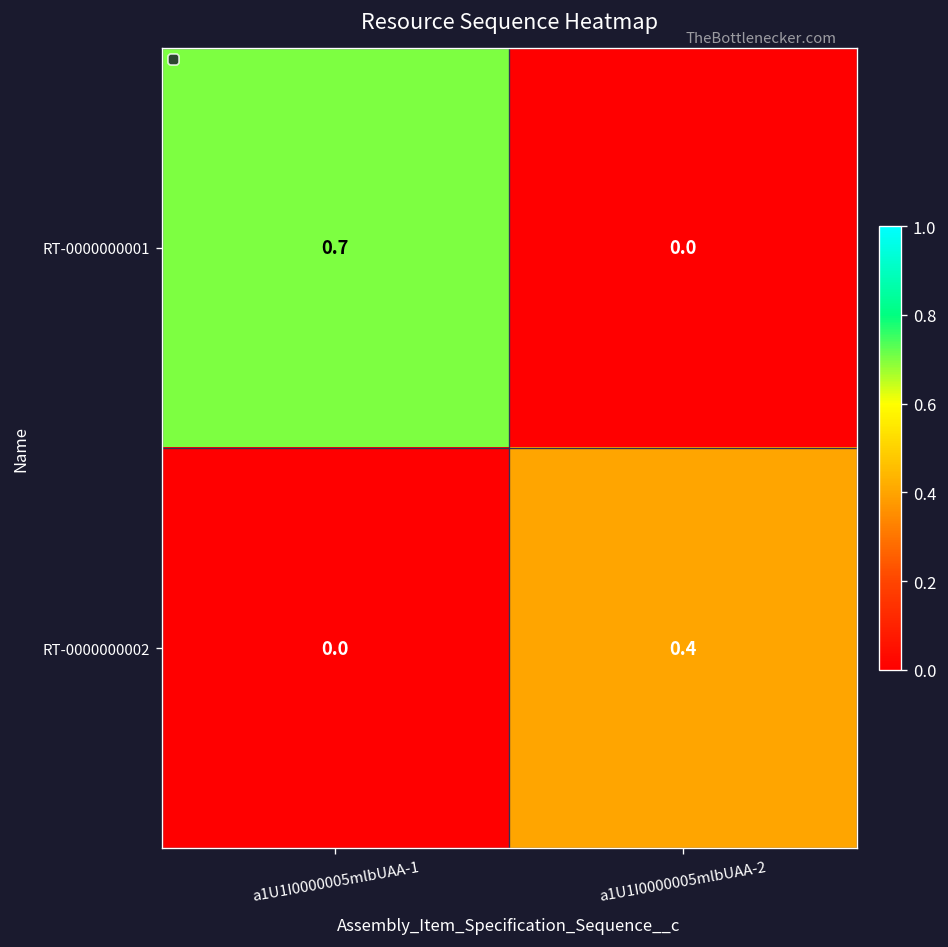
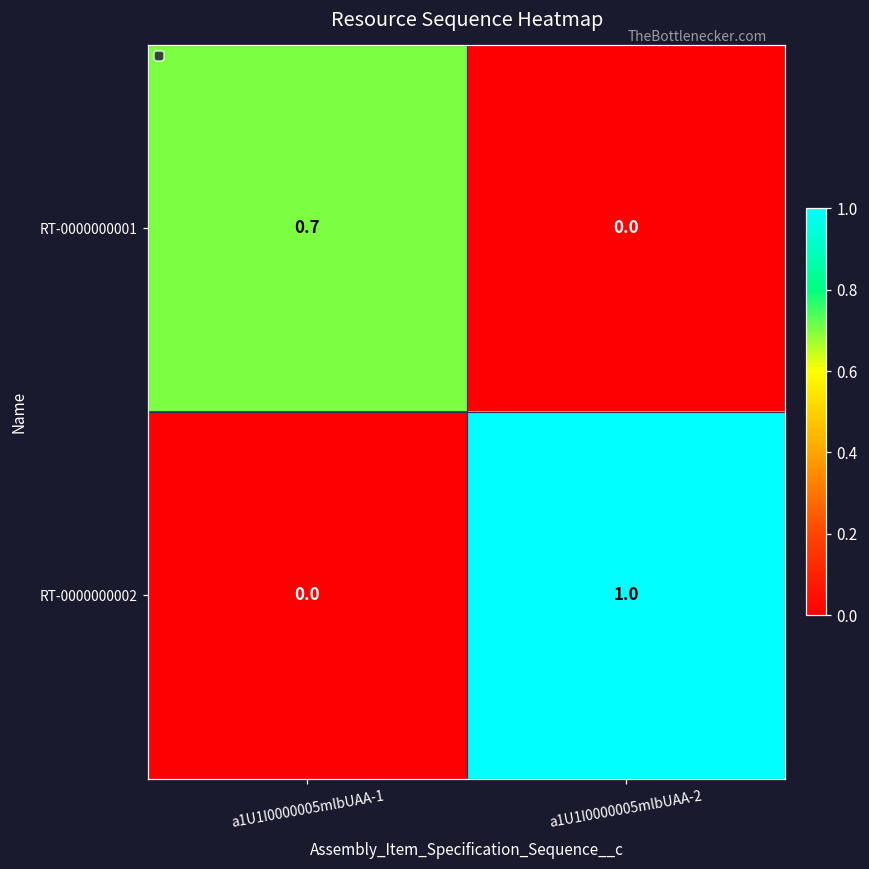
  {
    "RT-0000000001": {
      "a1U1I0000005mlbUAA-1": 0.7,
      "a1U1I0000005mlbUAA-2": 0.0
    },
    "RT-0000000002": {
      "a1U1I0000005mlbUAA-1": 0.0,
-     "a1U1I0000005mlbUAA-2": 0.4
+     "a1U1I0000005mlbUAA-2": 1.0
    }
  }
